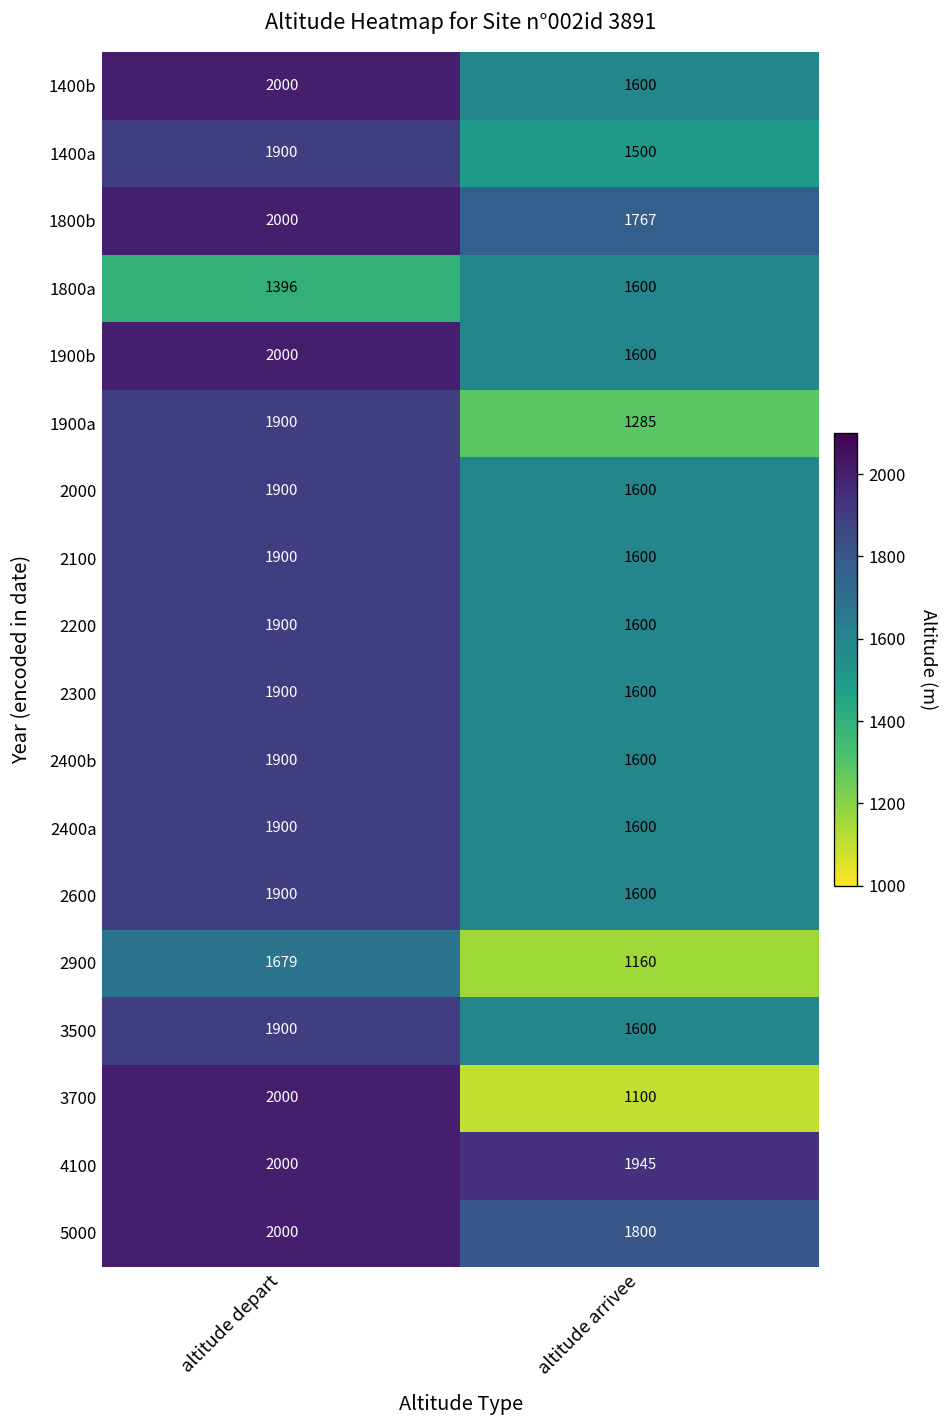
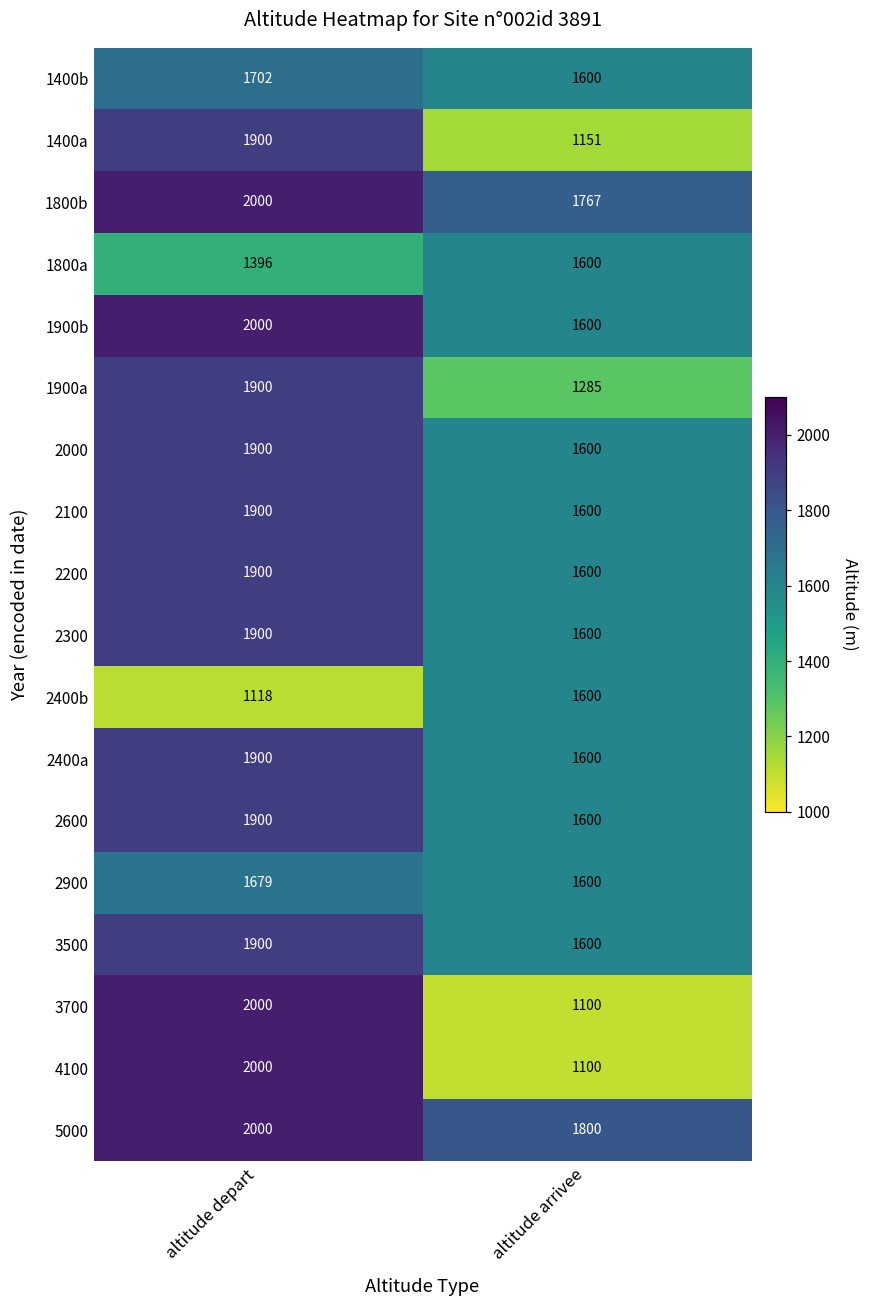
  {
    "1400b": {
-     "altitude depart": 2000,
+     "altitude depart": 1702,
      "altitude arrivee": 1600
    },
    "1400a": {
      "altitude depart": 1900,
-     "altitude arrivee": 1500
+     "altitude arrivee": 1151
    },
    "1800b": {
      "altitude depart": 2000,
      "altitude arrivee": 1767
    },
    "1800a": {
      "altitude depart": 1396,
      "altitude arrivee": 1600
    },
    "1900b": {
      "altitude depart": 2000,
      "altitude arrivee": 1600
    },
    "1900a": {
      "altitude depart": 1900,
      "altitude arrivee": 1285
    },
    "2000": {
      "altitude depart": 1900,
      "altitude arrivee": 1600
    },
    "2100": {
      "altitude depart": 1900,
      "altitude arrivee": 1600
    },
    "2200": {
      "altitude depart": 1900,
      "altitude arrivee": 1600
    },
    "2300": {
      "altitude depart": 1900,
      "altitude arrivee": 1600
    },
    "2400b": {
-     "altitude depart": 1900,
+     "altitude depart": 1118,
      "altitude arrivee": 1600
    },
    "2400a": {
      "altitude depart": 1900,
      "altitude arrivee": 1600
    },
    "2600": {
      "altitude depart": 1900,
      "altitude arrivee": 1600
    },
    "2900": {
      "altitude depart": 1679,
-     "altitude arrivee": 1160
+     "altitude arrivee": 1600
    },
    "3500": {
      "altitude depart": 1900,
      "altitude arrivee": 1600
    },
    "3700": {
      "altitude depart": 2000,
      "altitude arrivee": 1100
    },
    "4100": {
      "altitude depart": 2000,
-     "altitude arrivee": 1945
+     "altitude arrivee": 1100
    },
    "5000": {
      "altitude depart": 2000,
      "altitude arrivee": 1800
    }
  }
